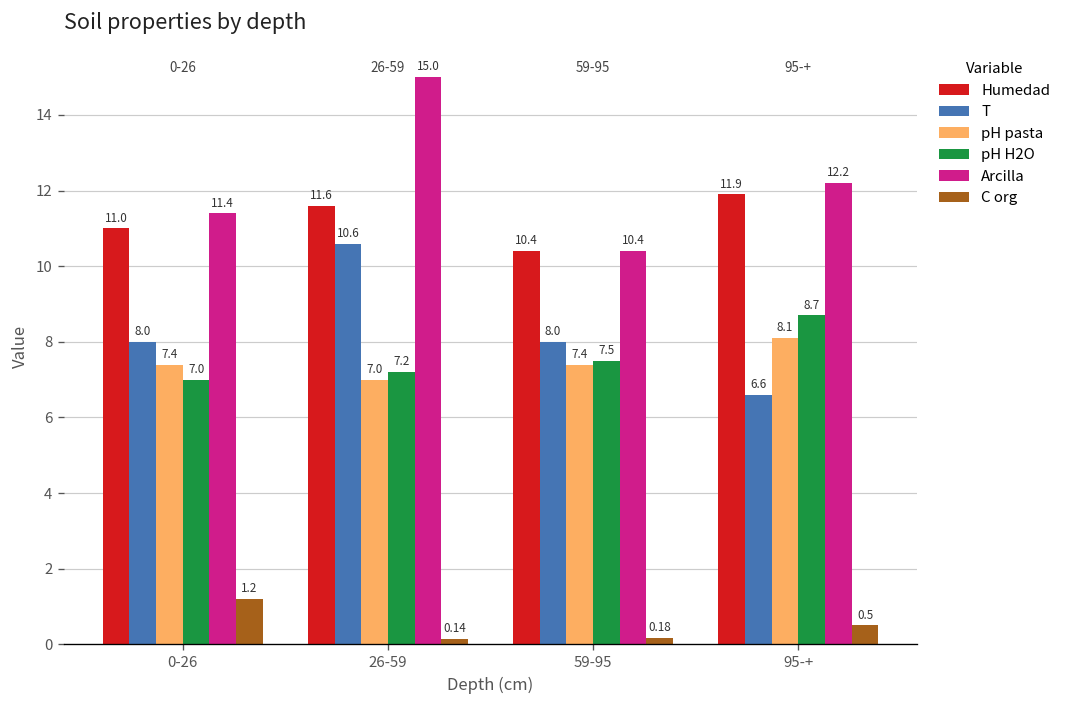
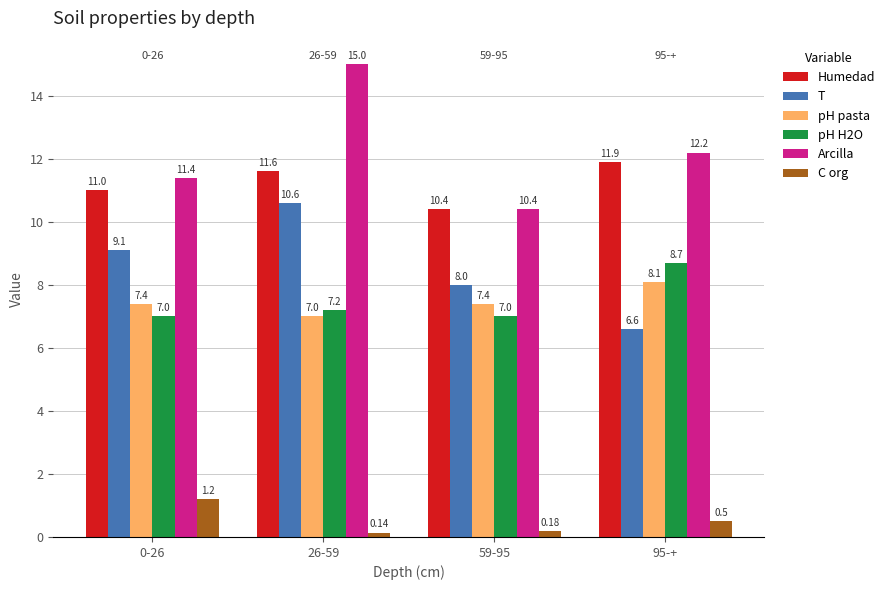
  {
    "Humedad": {
      "0-26": 11.0,
      "26-59": 11.6,
      "59-95": 10.4,
      "95-+": 11.9
    },
    "T": {
-     "0-26": 8.0,
+     "0-26": 9.1,
      "26-59": 10.6,
      "59-95": 8.0,
      "95-+": 6.6
    },
    "pH pasta": {
      "0-26": 7.4,
      "26-59": 7.0,
      "59-95": 7.4,
      "95-+": 8.1
    },
    "pH H2O": {
      "0-26": 7.0,
      "26-59": 7.2,
-     "59-95": 7.5,
+     "59-95": 7.0,
      "95-+": 8.7
    },
    "Arcilla": {
      "0-26": 11.4,
      "26-59": 15.0,
      "59-95": 10.4,
      "95-+": 12.2
    },
    "C org": {
      "0-26": 1.2,
      "26-59": 0.14,
      "59-95": 0.18,
      "95-+": 0.5
    }
  }
